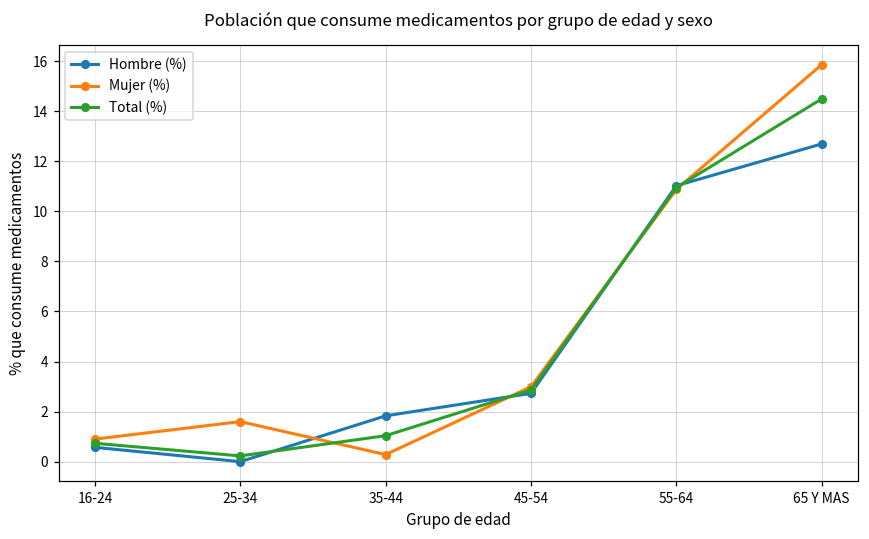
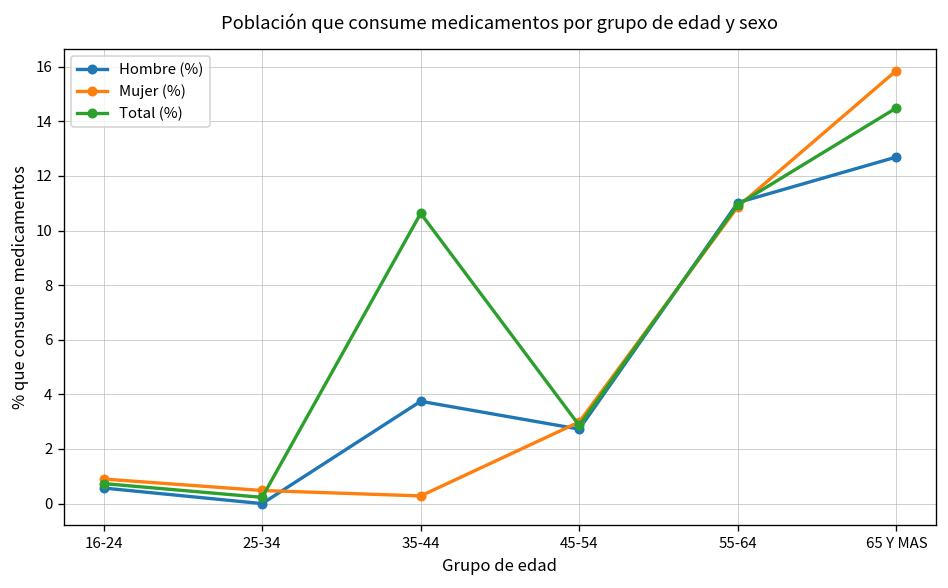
  {
    "Hombre (%)": {
      "16-24": 0.6,
      "25-34": 0.0,
-     "35-44": 1.8,
+     "35-44": 3.7,
      "45-54": 2.7,
      "65 Y MAS": 12.7
    },
    "Mujer (%)": {
      "16-24": 0.9,
-     "25-34": 1.6,
+     "25-34": 0.5,
      "35-44": 0.3,
      "45-54": 3.0,
      "65 Y MAS": 15.9
    },
    "Total (%)": {
      "16-24": 0.7,
      "25-34": 0.2,
-     "35-44": 1.0,
+     "35-44": 10.6,
      "45-54": 2.9,
      "65 Y MAS": 14.5
    }
  }
